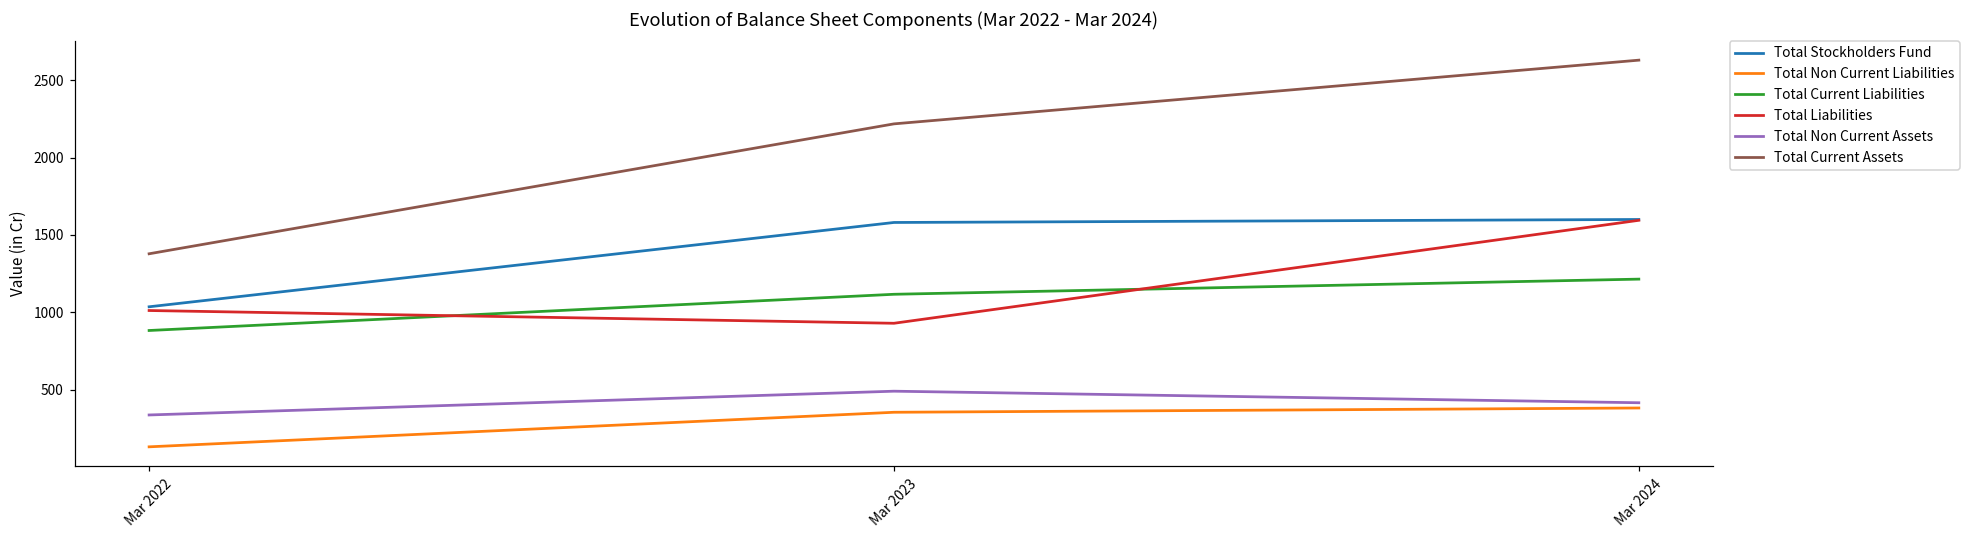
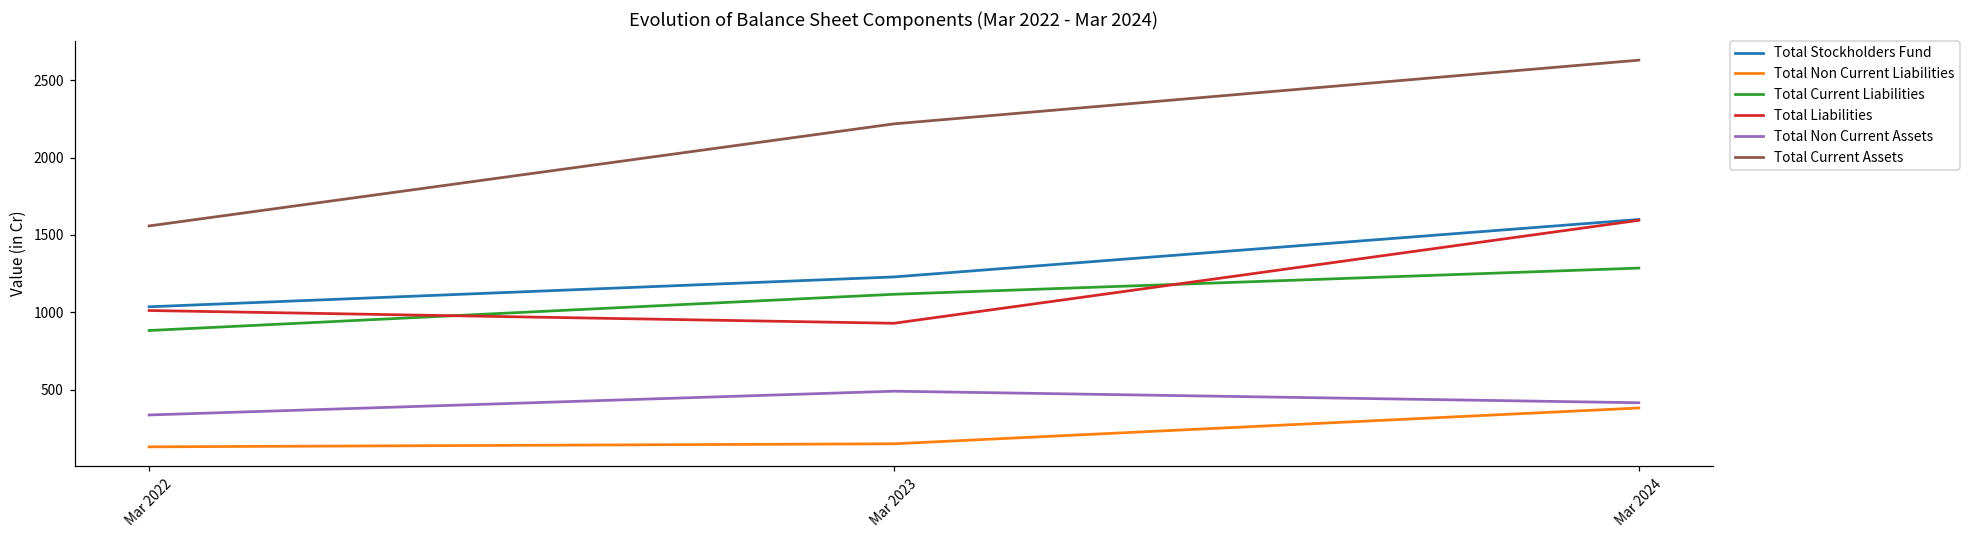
  {
    "Total Stockholders Fund": {
      "Mar 2022": 1040,
-     "Mar 2023": 1580
+     "Mar 2023": 1230
    },
    "Total Non Current Liabilities": {
      "Mar 2022": 130,
-     "Mar 2023": 350,
+     "Mar 2023": 150,
      "Mar 2024": 380
    },
    "Total Current Liabilities": {
      "Mar 2022": 880,
      "Mar 2023": 1120,
-     "Mar 2024": 1210
+     "Mar 2024": 1290
    },
    "Total Liabilities": {
      "Mar 2022": 1010,
      "Mar 2023": 930
    },
    "Total Non Current Assets": {
      "Mar 2022": 340,
      "Mar 2023": 490,
      "Mar 2024": 410
    },
    "Total Current Assets": {
-     "Mar 2022": 1380,
+     "Mar 2022": 1560,
      "Mar 2023": 2220,
      "Mar 2024": 2630
    }
  }
